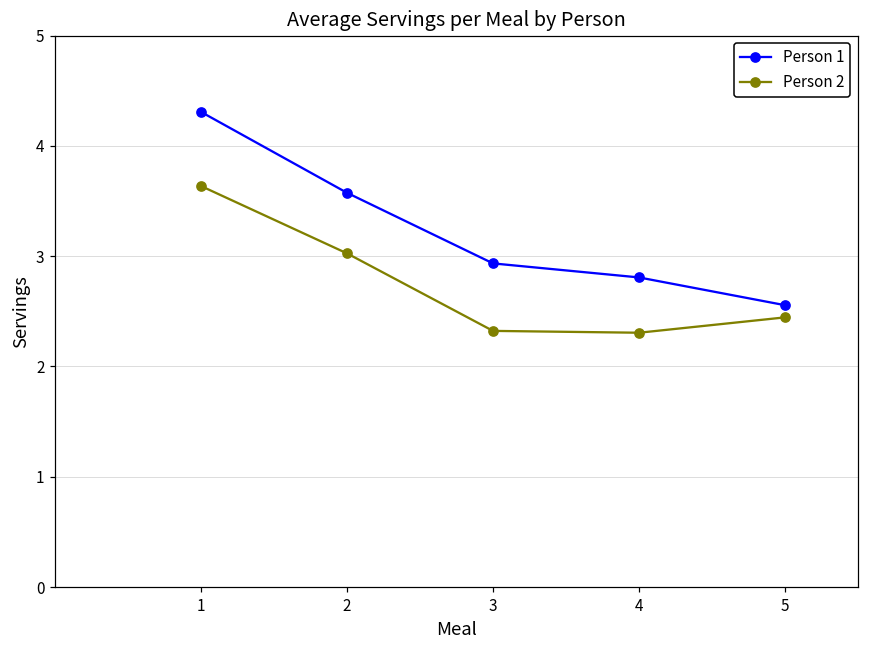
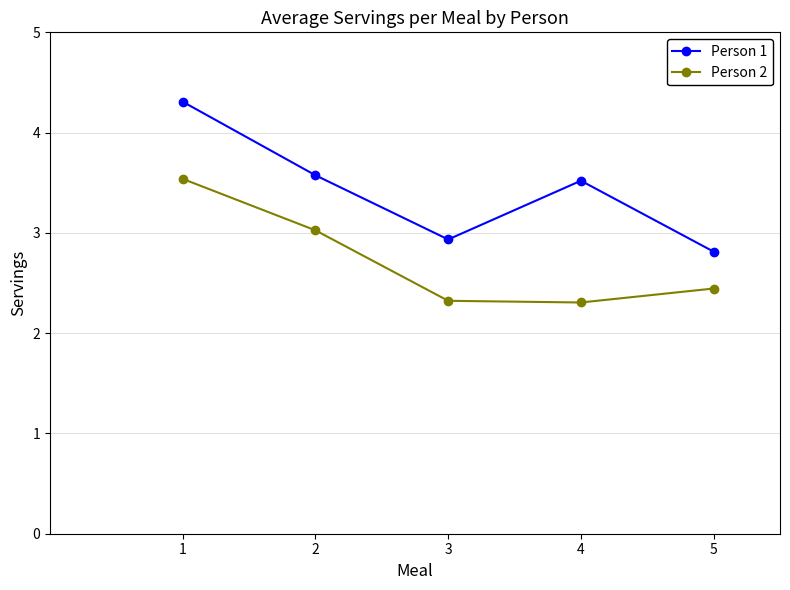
  {
    "Person 1": {
      "1": 4.31,
      "2": 3.57,
      "3": 2.93,
-     "4": 2.81,
-     "5": 2.56
+     "4": 3.52,
+     "5": 2.81
    },
    "Person 2": {
-     "1": 3.64,
+     "1": 3.54,
      "2": 3.03,
      "3": 2.32,
      "4": 2.31,
      "5": 2.45
    }
  }
